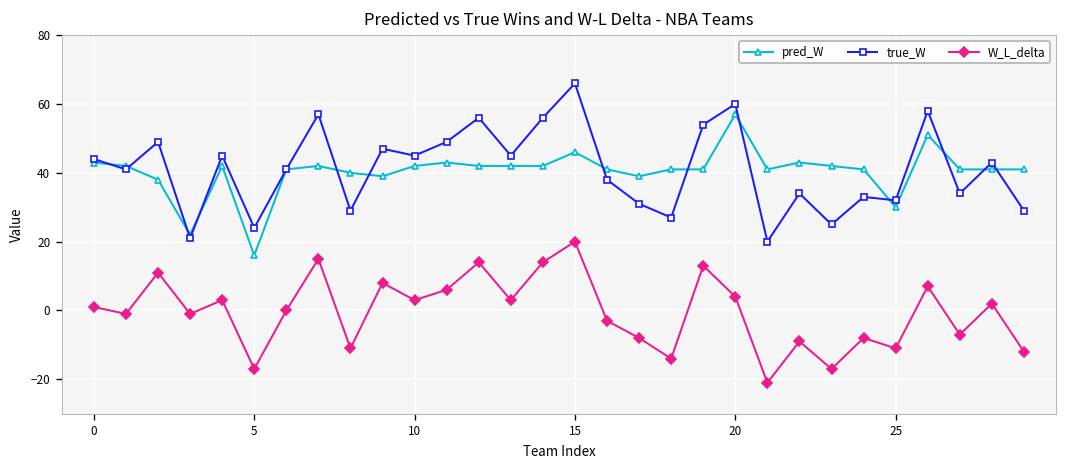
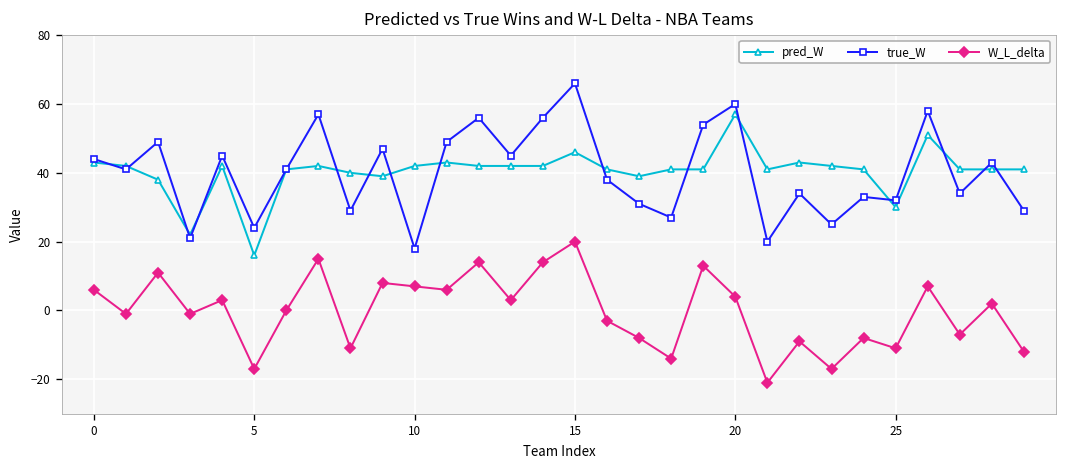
  {
    "pred_W": {
      "0": 43,
      "5": 16,
      "10": 42,
      "15": 46,
      "20": 57,
      "25": 30
    },
    "true_W": {
      "0": 44,
      "5": 24,
-     "10": 45,
+     "10": 18,
      "15": 66,
      "20": 60,
      "25": 32
    },
    "W_L_delta": {
-     "0": 1,
+     "0": 6,
      "5": -17,
-     "10": 3,
+     "10": 7,
      "15": 20,
      "20": 4,
      "25": -11
    }
  }
